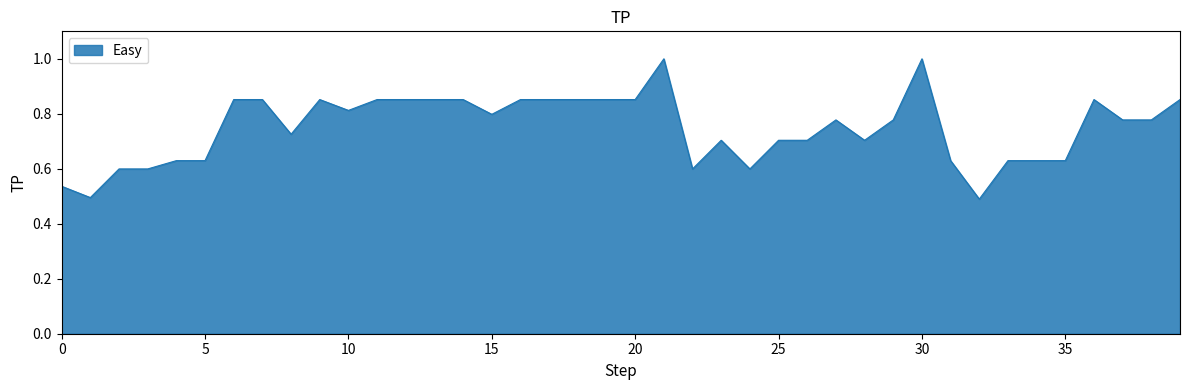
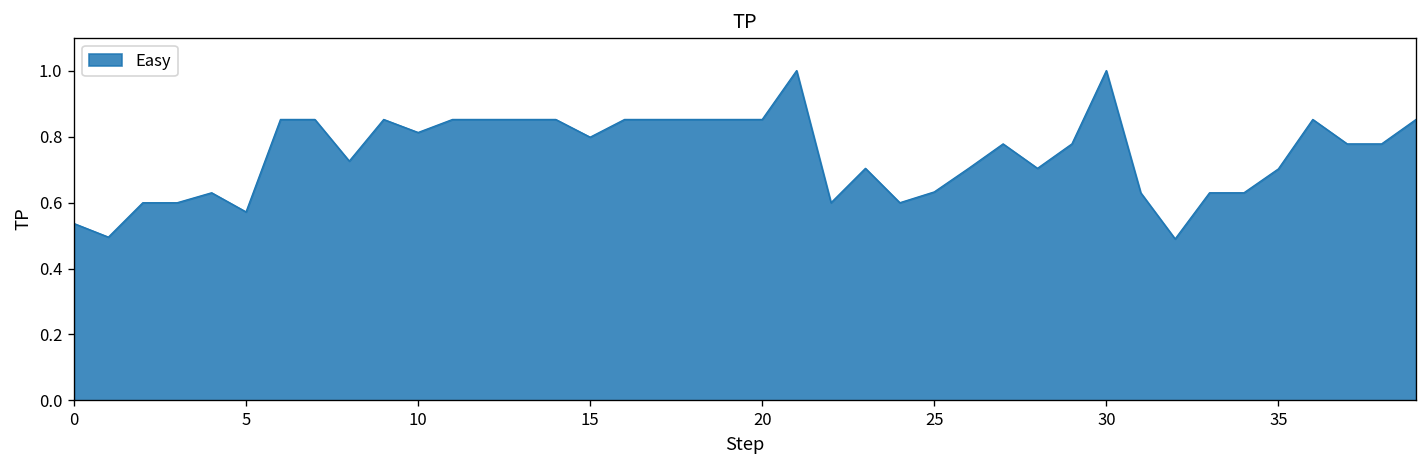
  {
    "0": 0.54,
-   "5": 0.63,
+   "5": 0.57,
    "10": 0.81,
    "15": 0.80,
    "20": 0.85,
-   "25": 0.70,
+   "25": 0.63,
    "30": 1.00,
-   "35": 0.63
+   "35": 0.70
  }
